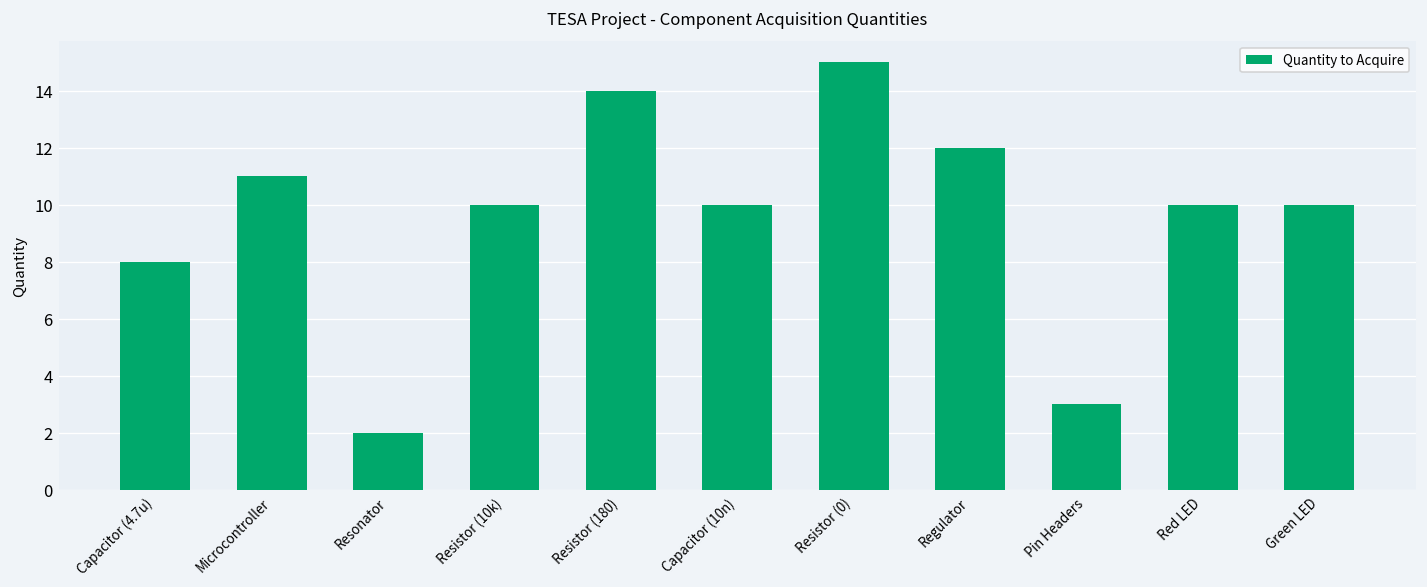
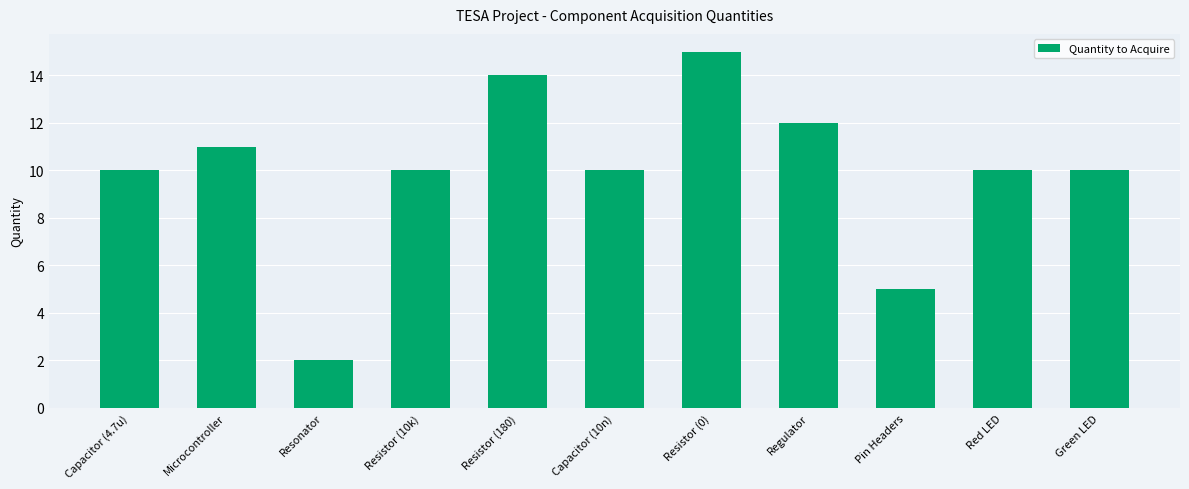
  {
-   "Capacitor (4.7u)": 8,
+   "Capacitor (4.7u)": 10,
    "Microcontroller": 11,
    "Resonator": 2,
    "Resistor (10k)": 10,
    "Resistor (180)": 14,
    "Capacitor (10n)": 10,
    "Resistor (0)": 15,
    "Regulator": 12,
-   "Pin Headers": 3,
+   "Pin Headers": 5,
    "Red LED": 10,
    "Green LED": 10
  }
